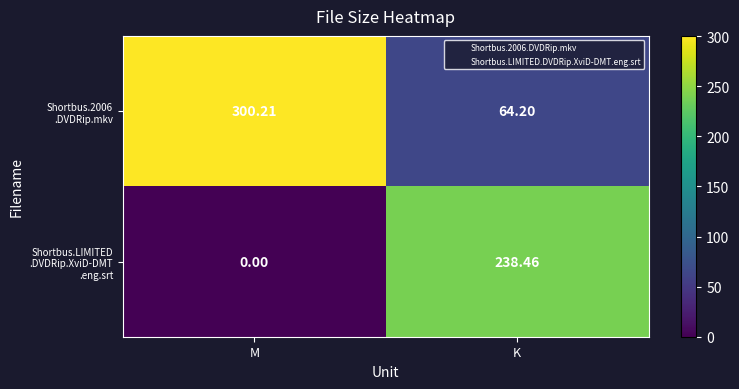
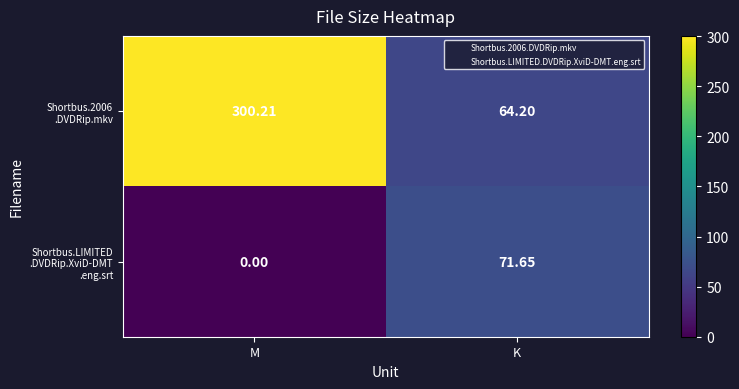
  {
    "Shortbus.2006 .DVDRip.mkv": {
      "M": 300.21,
      "K": 64.20
    },
    "Shortbus.LIMITED .DVDRip.XviD-DMT .eng.srt": {
      "M": 0.00,
-     "K": 238.46
+     "K": 71.65
    }
  }
